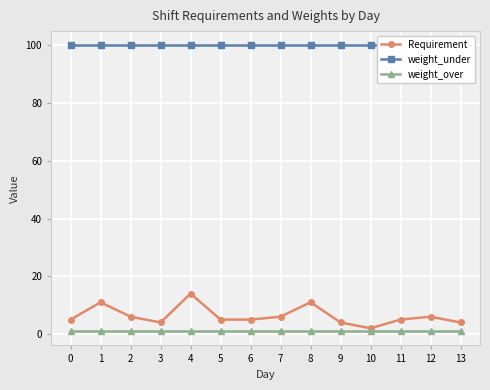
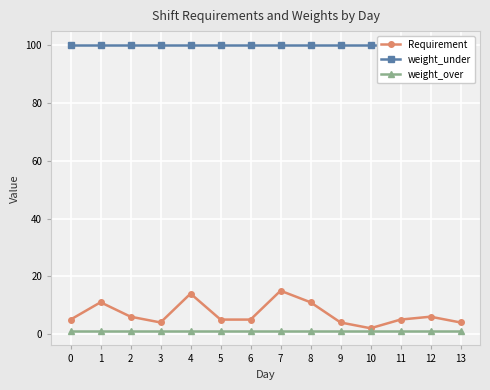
  {
    "Requirement": {
      "0": 5,
      "1": 11,
      "2": 6,
      "3": 4,
      "4": 14,
      "5": 5,
      "6": 5,
-     "7": 6,
+     "7": 15,
      "8": 11,
      "9": 4,
      "10": 2,
      "11": 5,
      "12": 6,
      "13": 4
    },
    "weight_under": {
      "0": 100,
      "1": 100,
      "2": 100,
      "3": 100,
      "4": 100,
      "5": 100,
      "6": 100,
      "7": 100,
      "8": 100,
      "9": 100,
      "10": 100
    },
    "weight_over": {
      "0": 1,
      "1": 1,
      "2": 1,
      "3": 1,
      "4": 1,
      "5": 1,
      "6": 1,
      "7": 1,
      "8": 1,
      "9": 1,
      "10": 1,
      "11": 1,
      "12": 1,
      "13": 1
    }
  }
